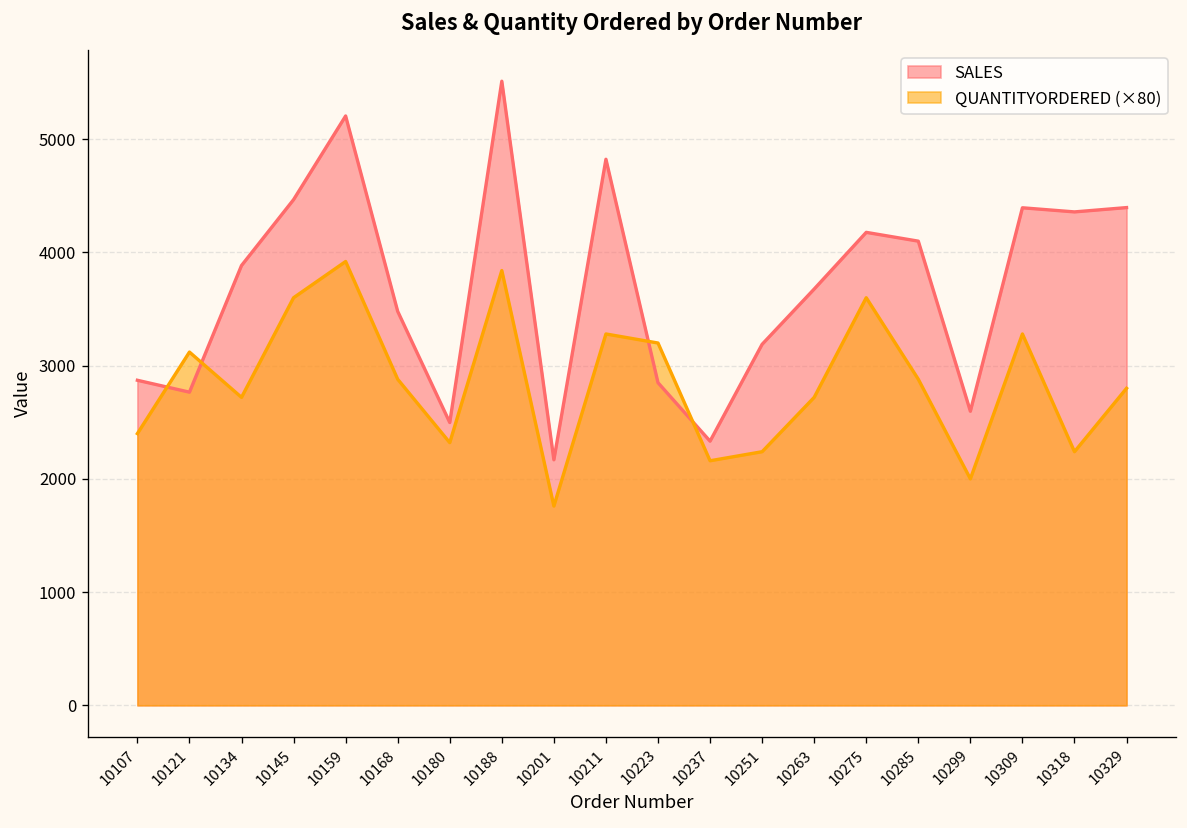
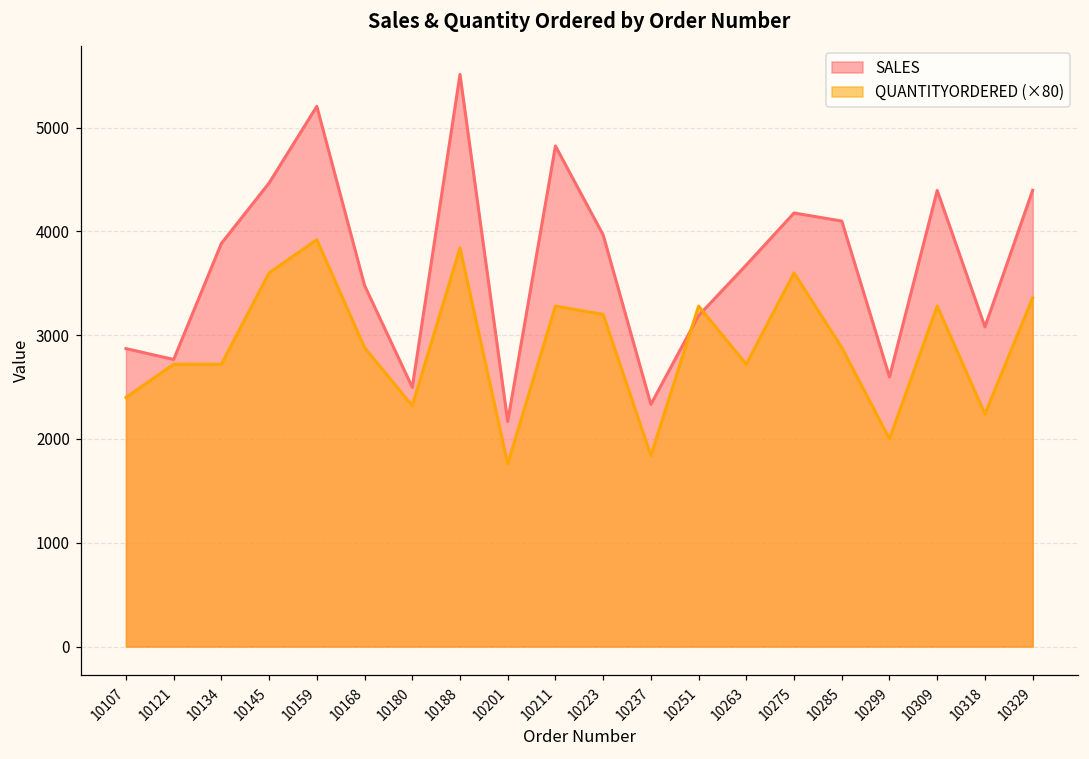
  {
    "SALES": {
      "10107": 2900,
      "10121": 2800,
      "10134": 3900,
      "10145": 4500,
      "10159": 5200,
      "10168": 3500,
      "10180": 2500,
      "10188": 5500,
      "10201": 2200,
      "10211": 4800,
-     "10223": 2800,
+     "10223": 4000,
      "10237": 2300,
      "10251": 3200,
      "10263": 3700,
      "10275": 4200,
      "10285": 4100,
      "10299": 2600,
      "10309": 4400,
-     "10318": 4400,
+     "10318": 3100,
      "10329": 4400
    },
    "QUANTITYORDERED (×80)": {
      "10107": 2400,
-     "10121": 3100,
+     "10121": 2700,
      "10134": 2700,
      "10145": 3600,
      "10159": 3900,
      "10168": 2900,
      "10180": 2300,
      "10188": 3800,
      "10201": 1800,
      "10211": 3300,
      "10223": 3200,
-     "10237": 2200,
-     "10251": 2200,
+     "10237": 1800,
+     "10251": 3300,
      "10263": 2700,
      "10275": 3600,
      "10285": 2900,
      "10299": 2000,
      "10309": 3300,
      "10318": 2200,
-     "10329": 2800
+     "10329": 3400
    }
  }
